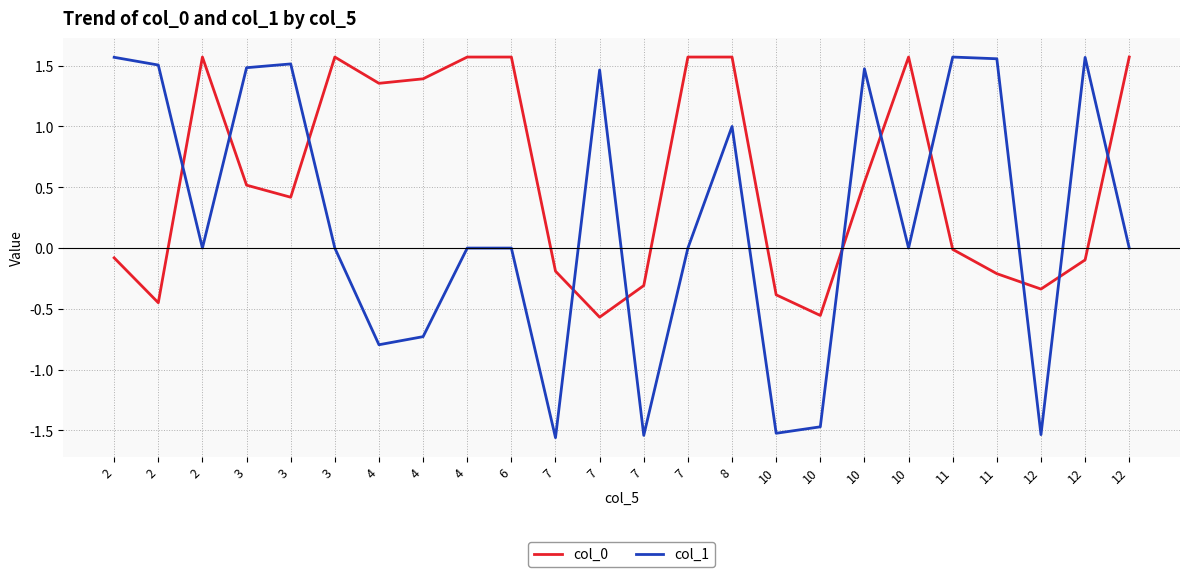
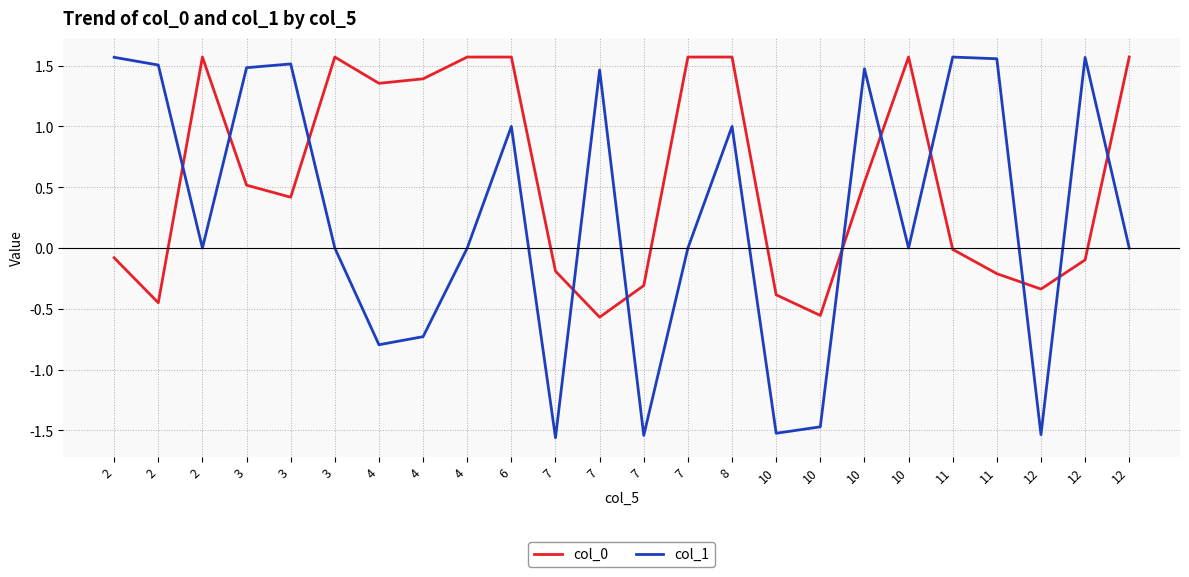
  {
    "col_0": {
      "6": 1.57,
      "8": 1.57
    },
    "col_1": {
-     "6": 0,
+     "6": 1,
      "8": 1
    }
  }
